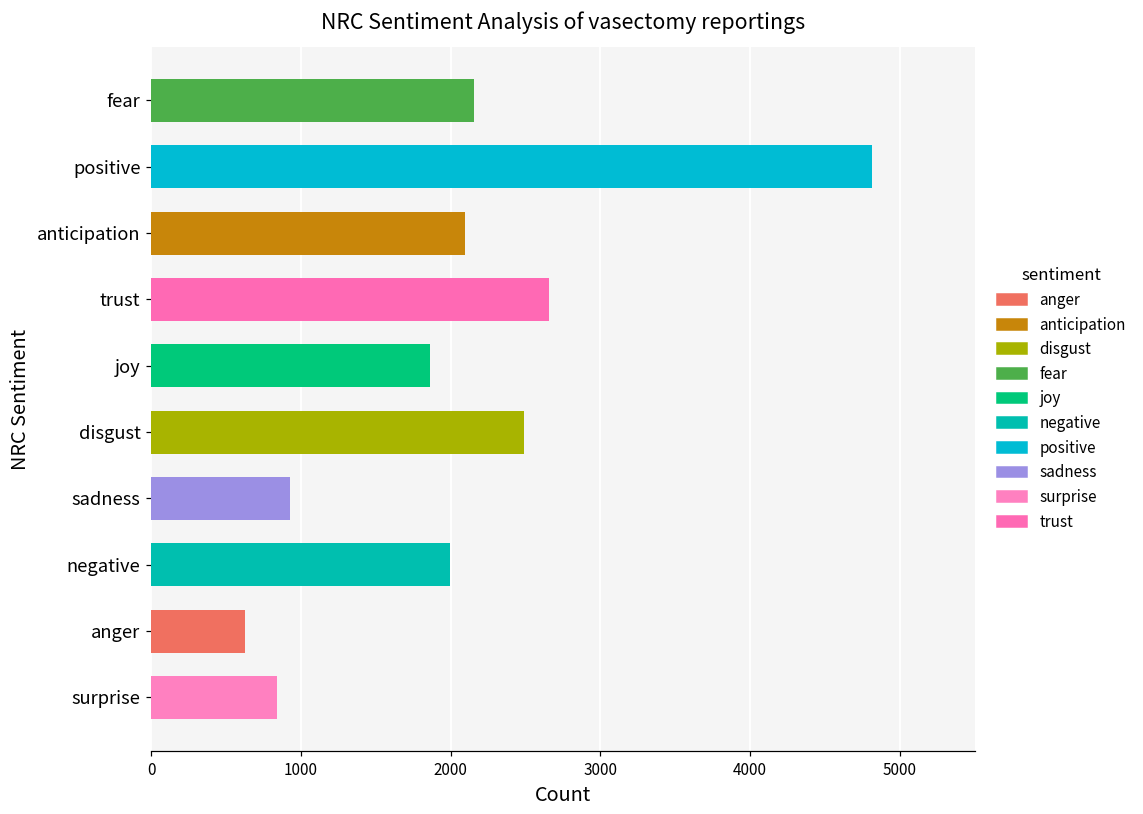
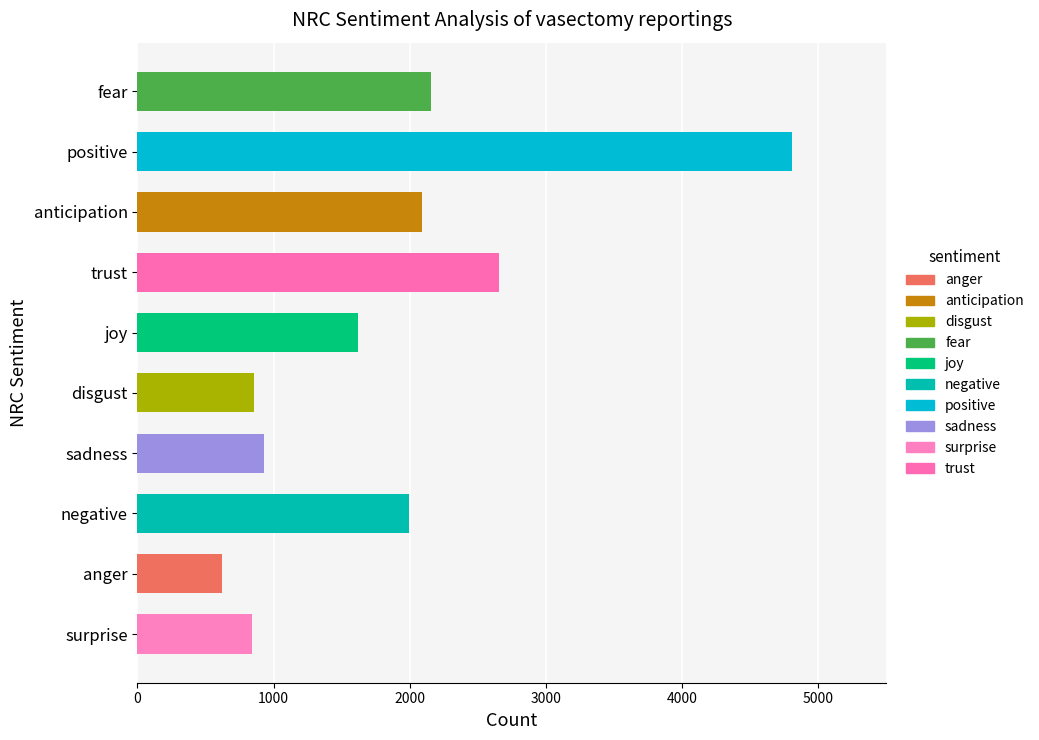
  {
    "fear": 2160,
    "positive": 4810,
    "anticipation": 2090,
    "trust": 2660,
-   "joy": 1860,
-   "disgust": 2490,
+   "joy": 1620,
+   "disgust": 860,
    "sadness": 930,
    "negative": 2000,
    "anger": 630,
    "surprise": 840
  }
